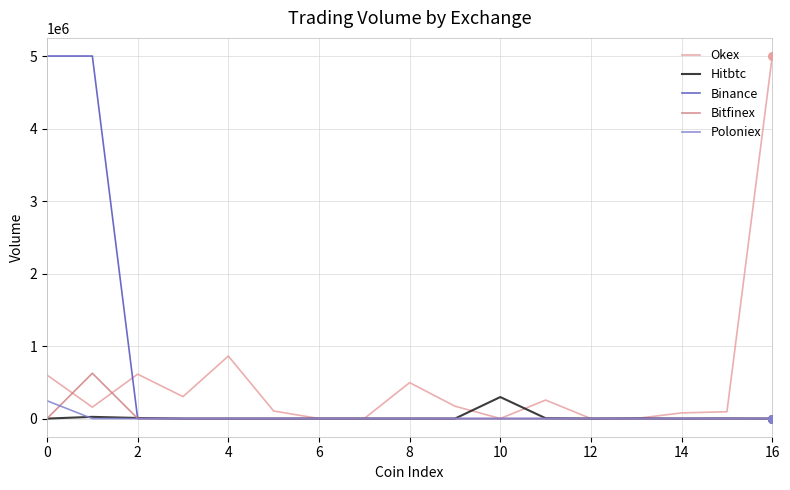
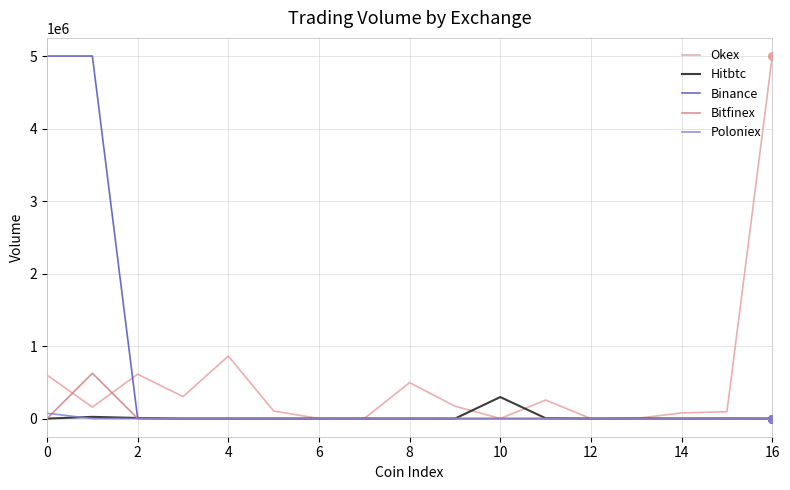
  {
    "Binance": {
      "0": 5000000
    },
    "Poloniex": {
-     "0": 200000
+     "0": 100000
    }
  }
